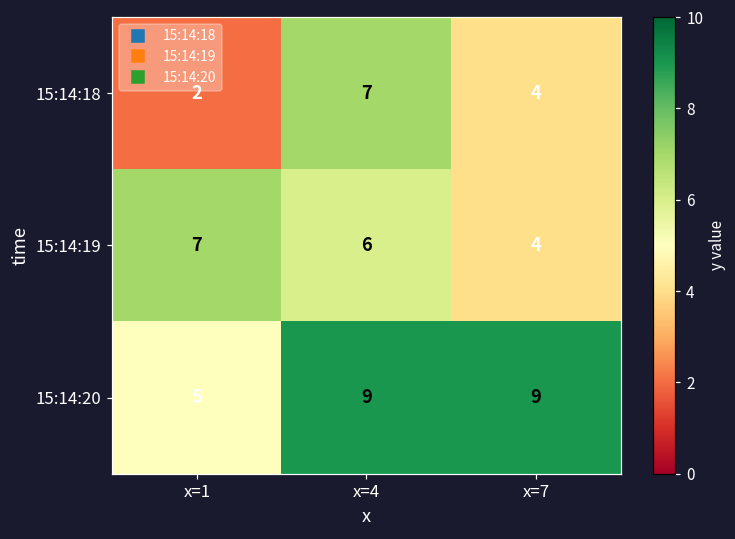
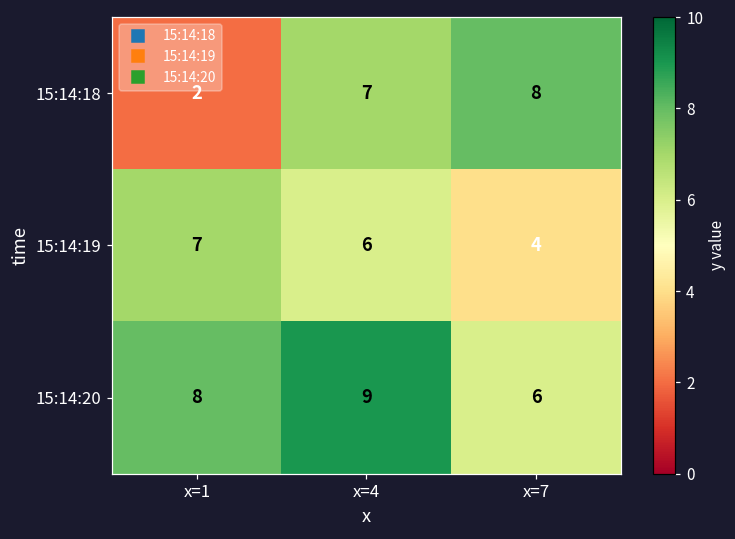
  {
    "15:14:18": {
      "x=4": 7,
-     "x=7": 4
+     "x=7": 8
    },
    "15:14:19": {
      "x=1": 7,
      "x=4": 6,
      "x=7": 4
    },
    "15:14:20": {
-     "x=1": 5,
+     "x=1": 8,
      "x=4": 9,
-     "x=7": 9
+     "x=7": 6
    }
  }
